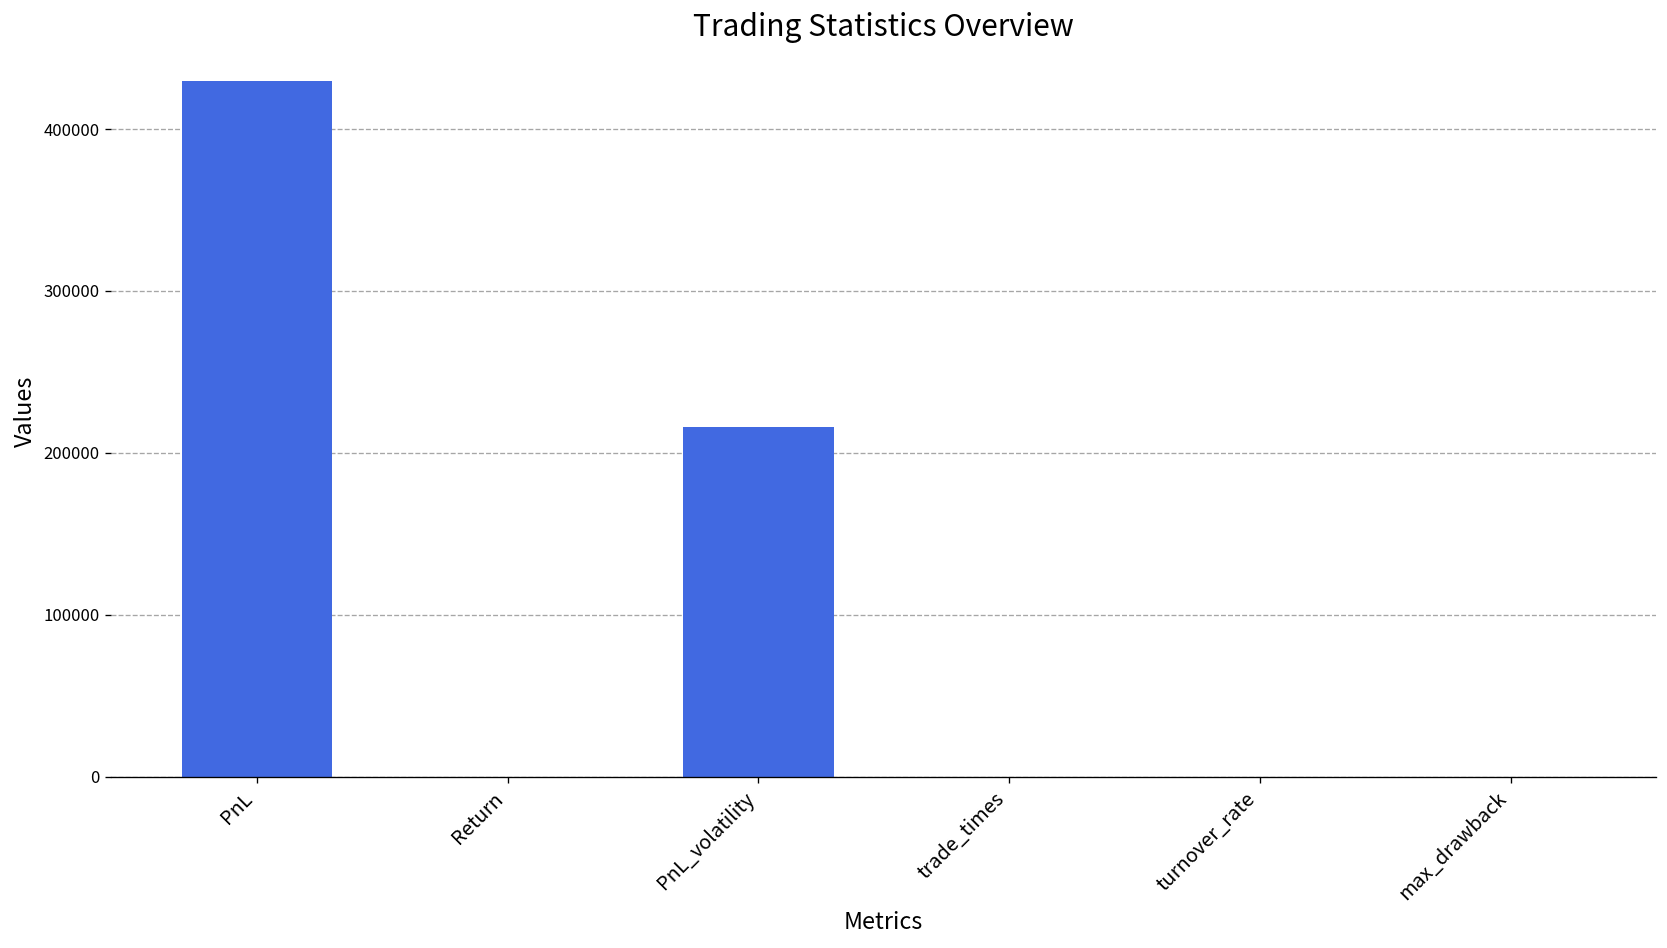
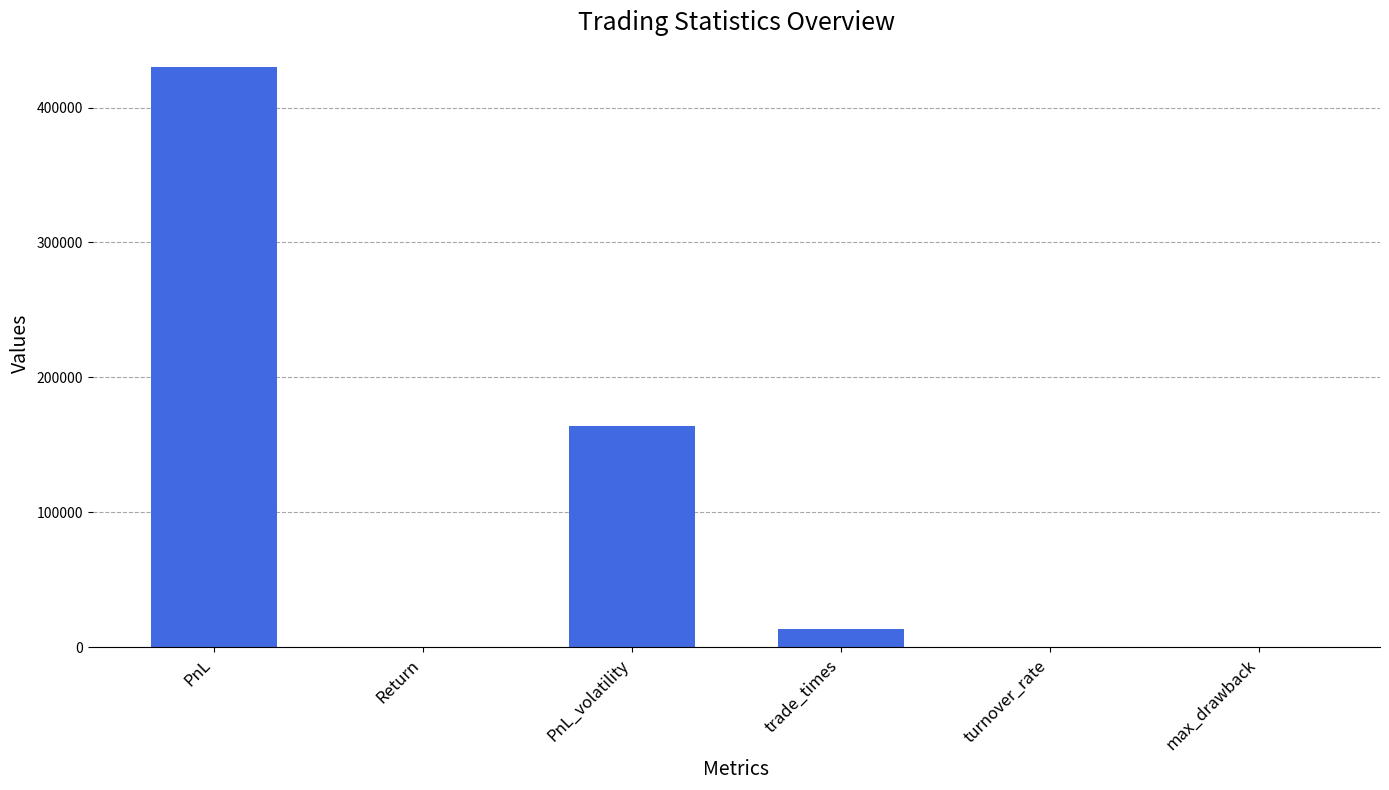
  {
    "PnL": 430000,
-   "PnL_volatility": 216000,
-   "trade_times": 0
+   "PnL_volatility": 164000,
+   "trade_times": 14000
  }
